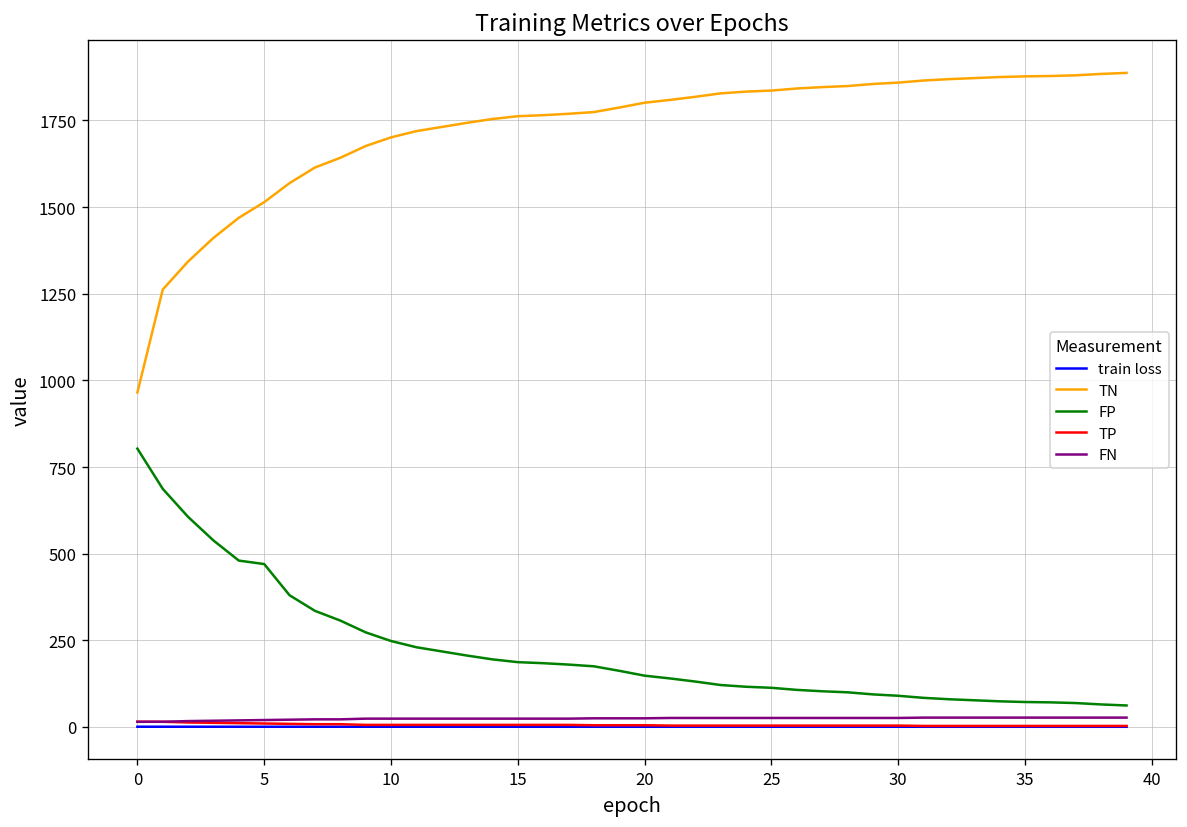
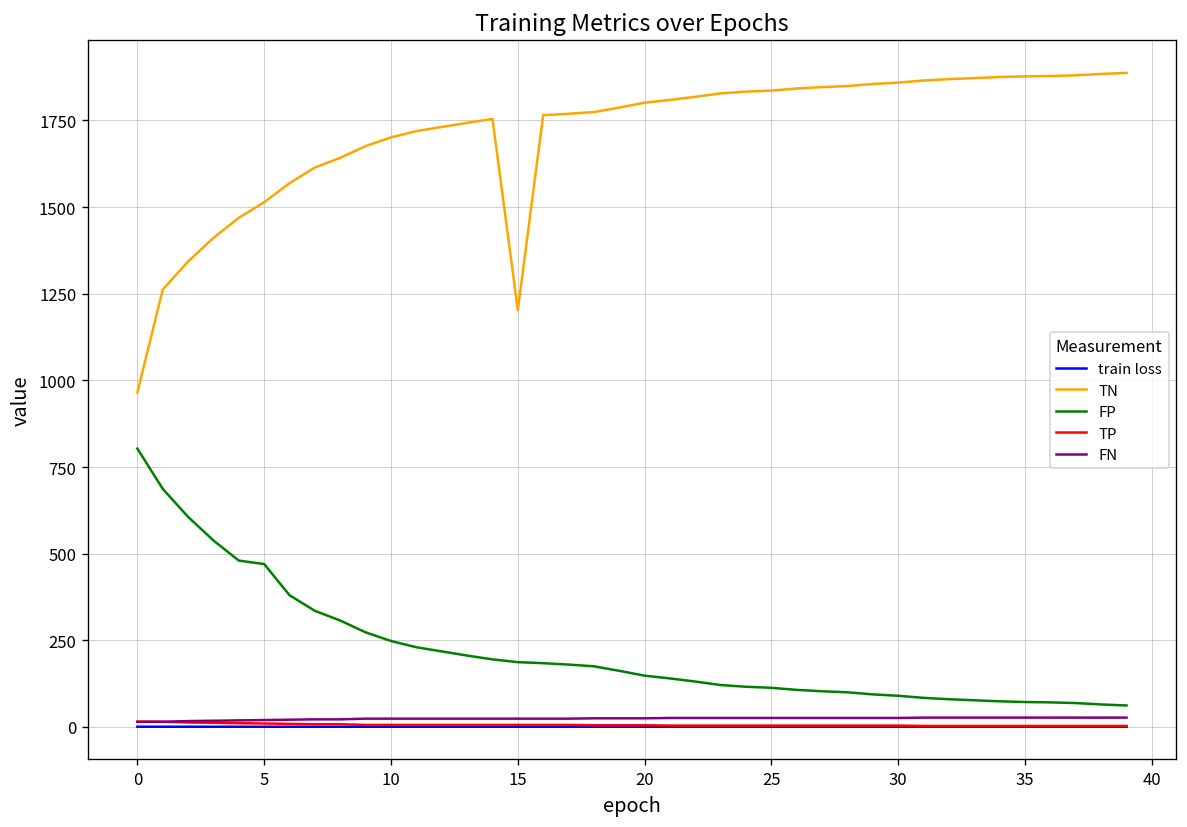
  {
    "train loss": {
      "0": 0,
      "5": 0
    },
    "TN": {
      "0": 970,
      "5": 1510,
      "10": 1700,
-     "15": 1760,
+     "15": 1200,
      "20": 1800,
      "25": 1840,
      "30": 1860,
      "35": 1880
    },
    "FP": {
      "0": 800,
      "5": 470,
      "10": 250,
      "15": 190,
      "20": 150,
      "25": 110,
      "30": 90,
      "35": 70
    },
    "TP": {
      "5": 10
    },
    "FN": {
      "5": 20,
      "10": 20,
      "15": 20,
      "20": 30,
      "25": 30,
      "30": 30,
      "35": 30
    }
  }
